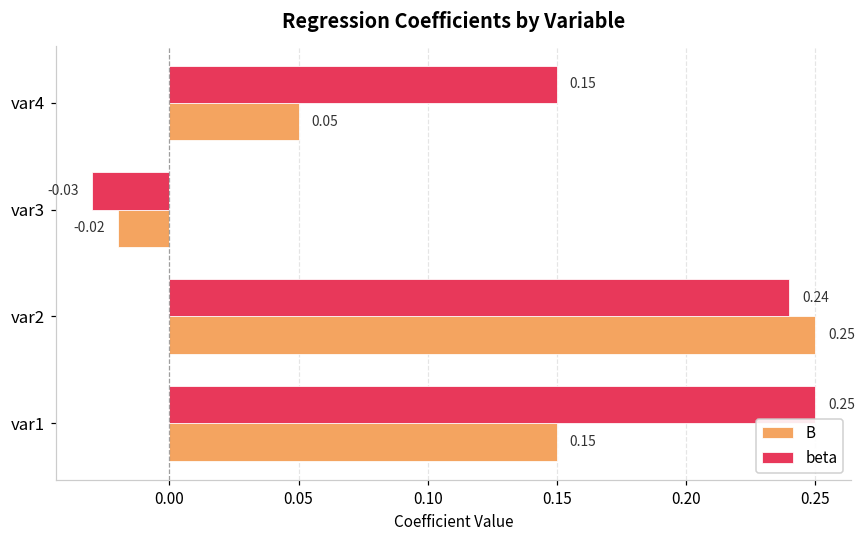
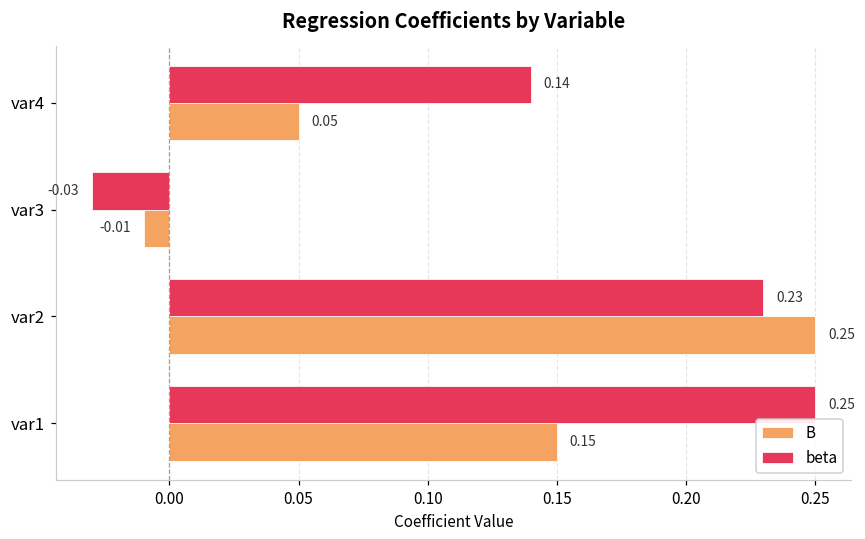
  {
    "B": {
      "var4": 0.05,
-     "var3": -0.02,
+     "var3": -0.01,
      "var2": 0.25,
      "var1": 0.15
    },
    "beta": {
-     "var4": 0.15,
+     "var4": 0.14,
      "var3": -0.03,
-     "var2": 0.24,
+     "var2": 0.23,
      "var1": 0.25
    }
  }
